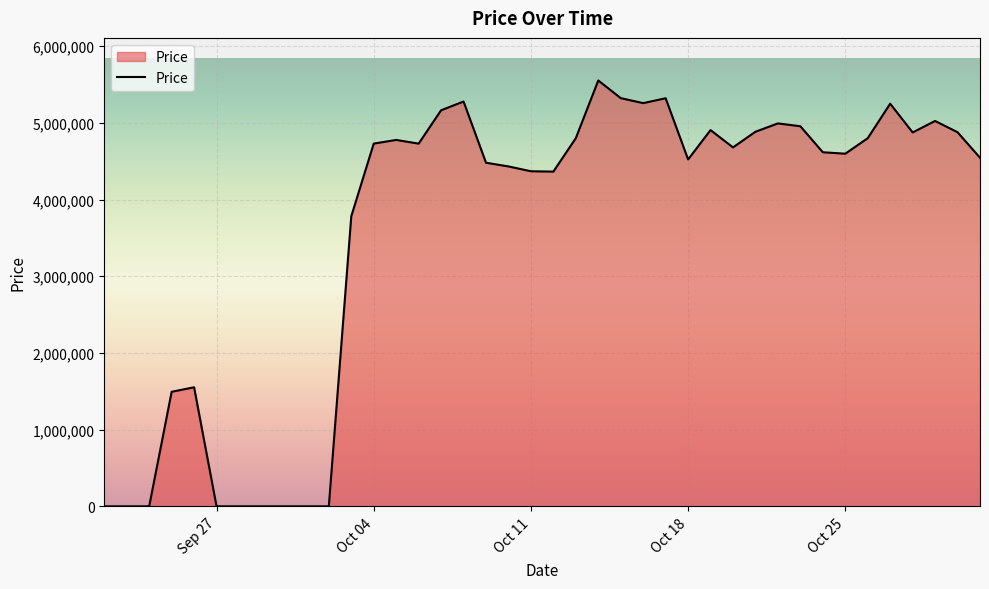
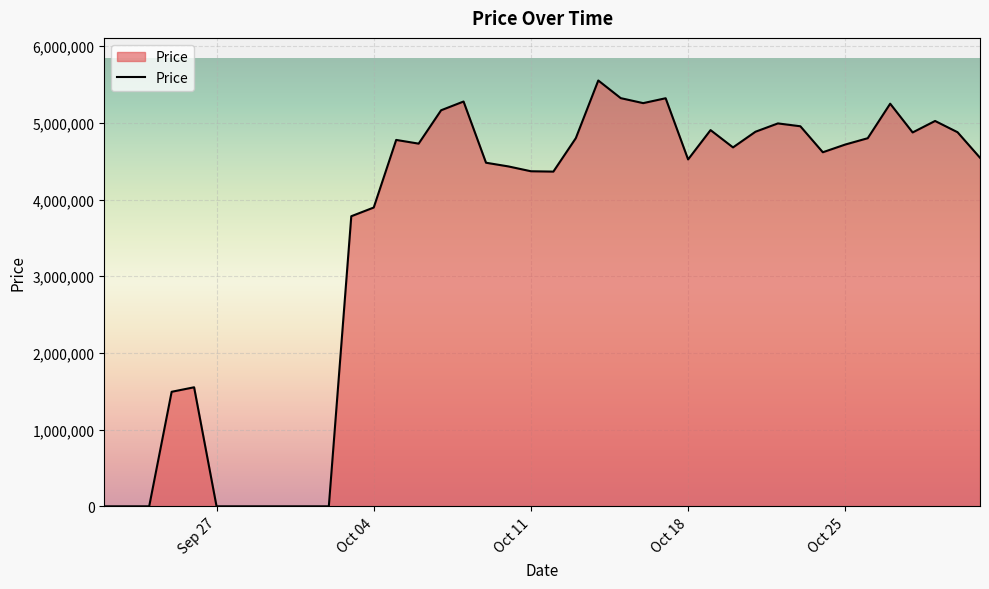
  {
    "Sep 27": "0",
-   "Oct 04": "4,700,000",
+   "Oct 04": "3,900,000",
    "Oct 11": "4,400,000",
    "Oct 18": "4,500,000",
-   "Oct 25": "4,600,000"
+   "Oct 25": "4,700,000"
  }
